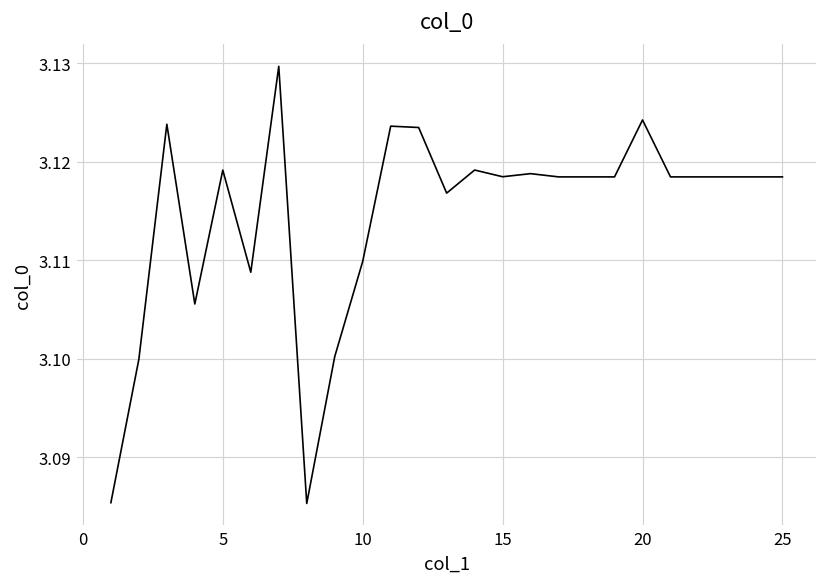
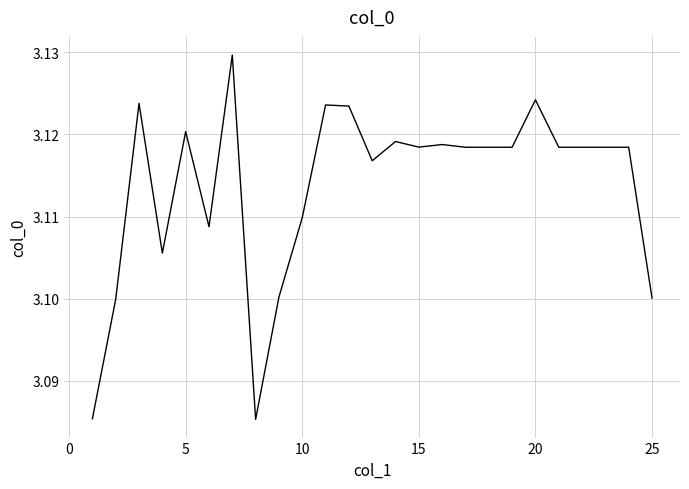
  {
-   "5": 3.119,
+   "5": 3.120,
    "10": 3.110,
    "15": 3.118,
    "20": 3.124,
-   "25": 3.118
+   "25": 3.100
  }
